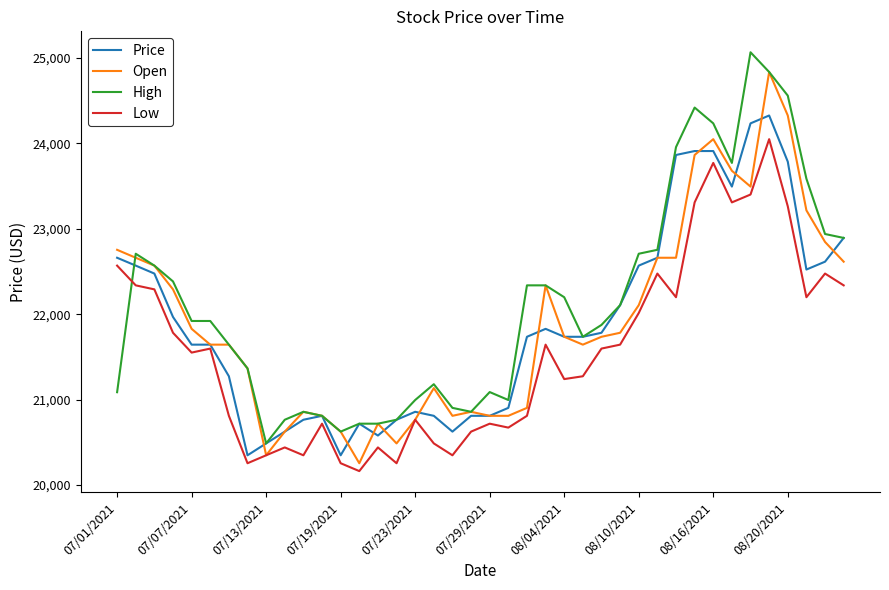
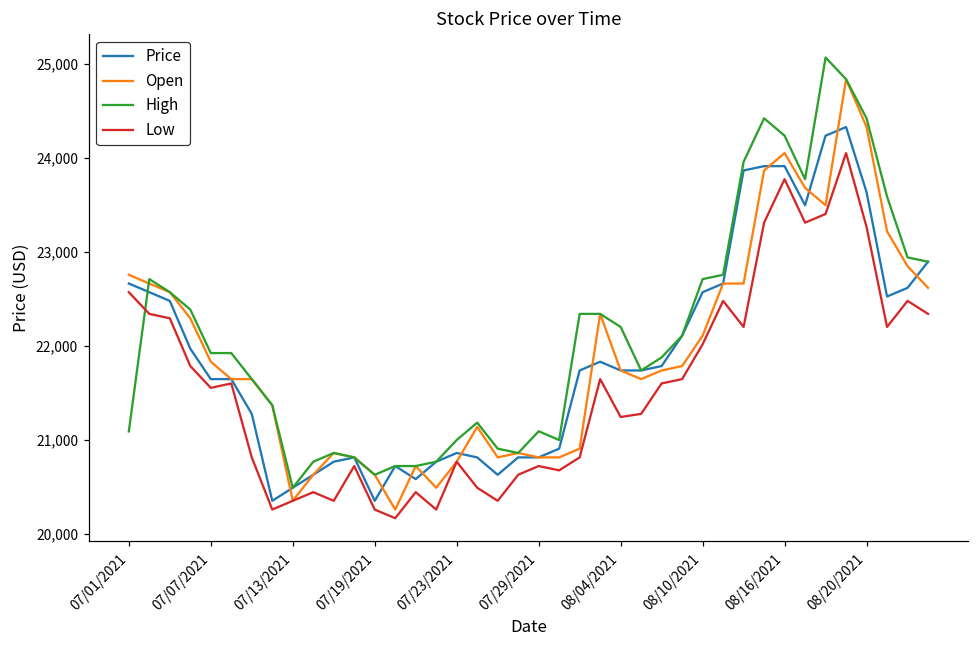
  {
    "Price": {
      "07/01/2021": "22,700",
      "07/07/2021": "21,600",
      "07/19/2021": "20,300",
      "07/23/2021": "20,900",
      "08/10/2021": "22,600",
      "08/16/2021": "23,900",
-     "08/20/2021": "23,800"
+     "08/20/2021": "23,600"
    },
    "Open": {
      "07/01/2021": "22,800",
      "07/07/2021": "21,800",
      "08/10/2021": "22,100",
      "08/16/2021": "24,000",
      "08/20/2021": "24,300"
    },
    "High": {
      "07/01/2021": "21,100",
      "07/07/2021": "21,900",
      "07/23/2021": "21,000",
      "07/29/2021": "21,100",
      "08/04/2021": "22,200",
      "08/10/2021": "22,700",
      "08/16/2021": "24,200",
-     "08/20/2021": "24,600"
+     "08/20/2021": "24,400"
    },
    "Low": {
      "07/01/2021": "22,600",
      "07/07/2021": "21,600",
      "07/19/2021": "20,300",
      "07/29/2021": "20,700",
      "08/04/2021": "21,200",
      "08/10/2021": "22,000",
      "08/16/2021": "23,800",
      "08/20/2021": "23,300"
    }
  }
